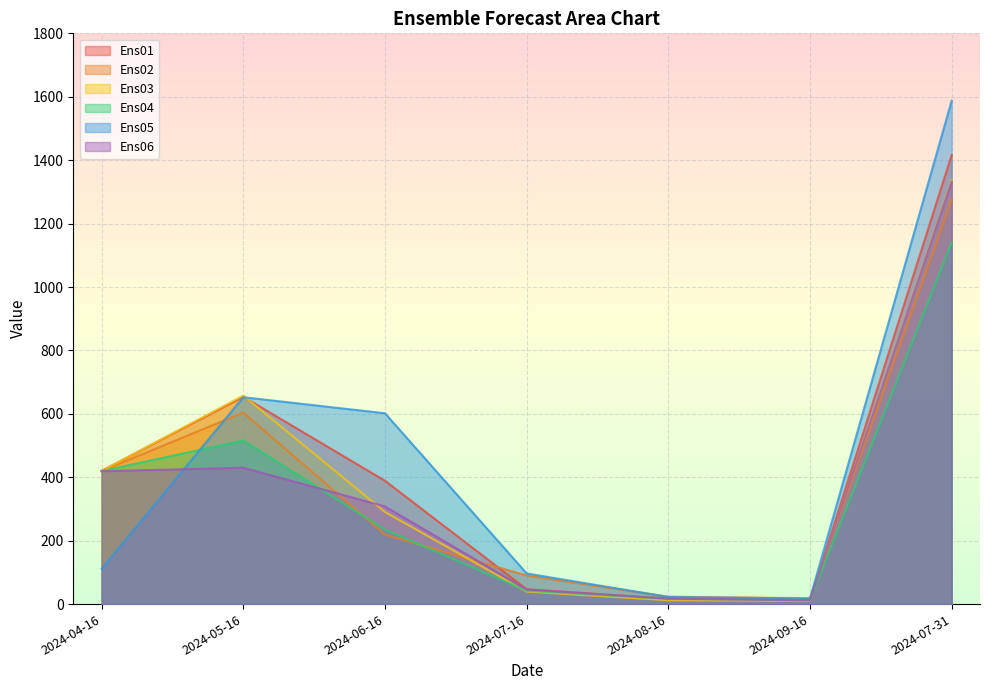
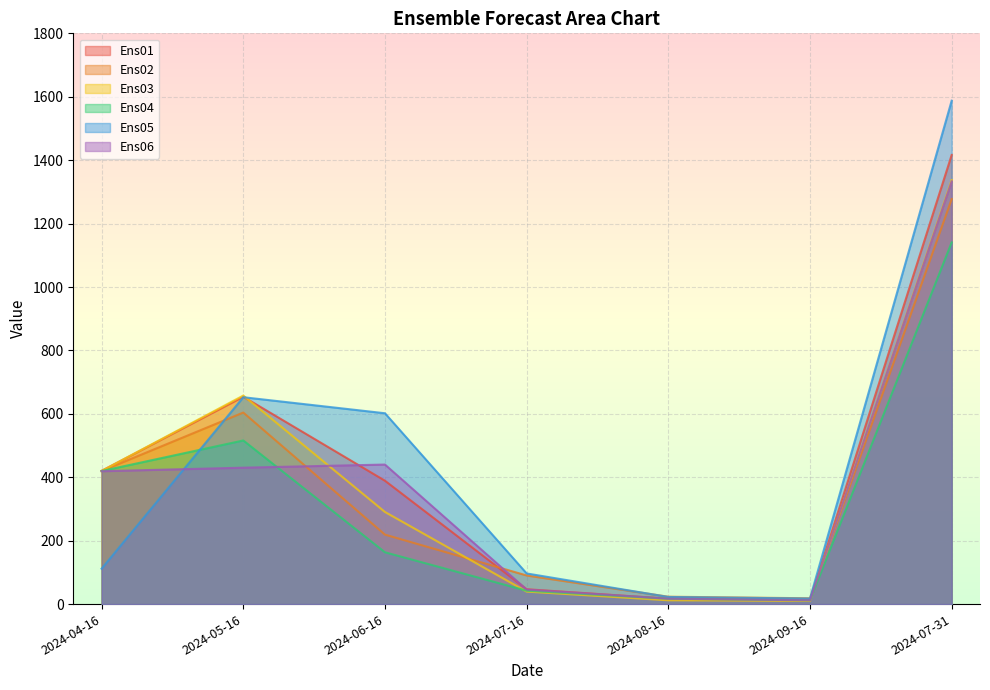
  {
    "Ens04": {
      "2024-05-16": 520,
-     "2024-06-16": 240,
+     "2024-06-16": 160,
      "2024-07-31": 1140
    },
    "Ens05": {
      "2024-04-16": 110,
      "2024-06-16": 600,
      "2024-07-31": 1590
    },
    "Ens06": {
      "2024-05-16": 430,
-     "2024-06-16": 310
+     "2024-06-16": 440
    }
  }
